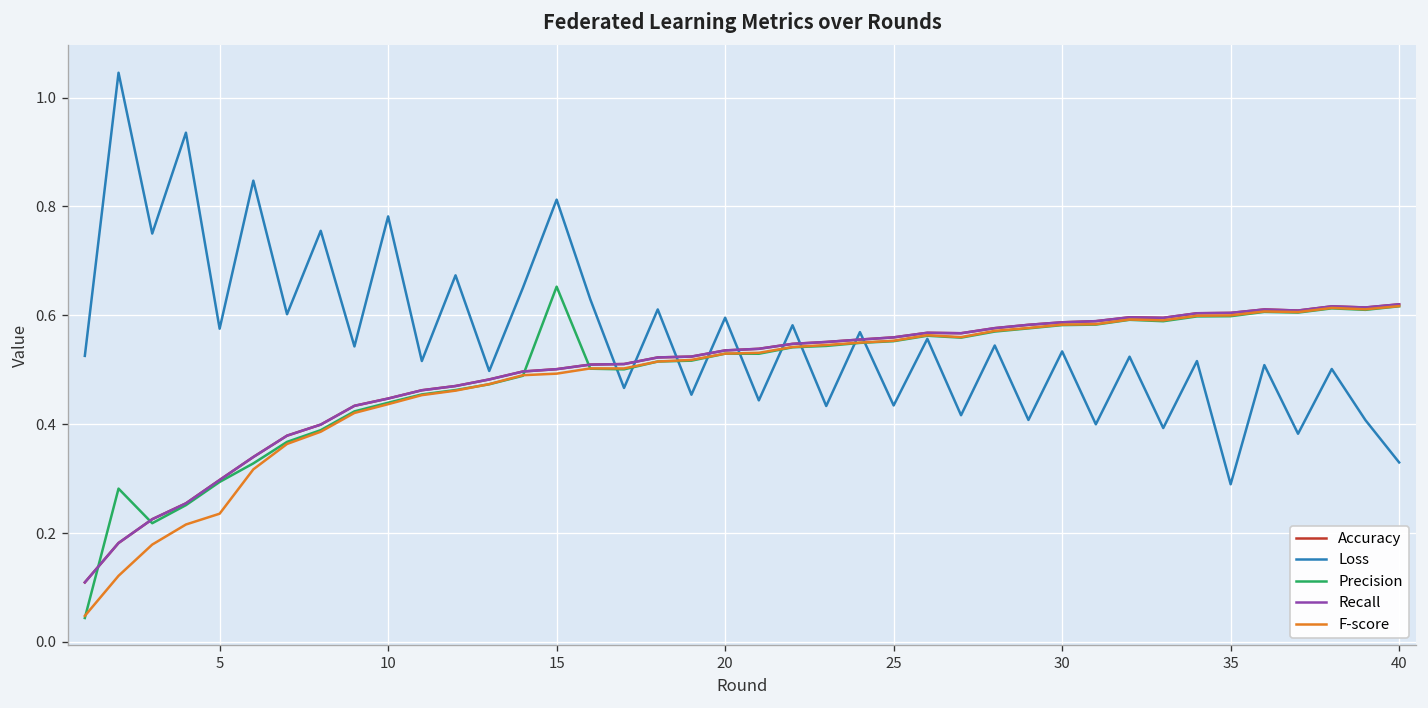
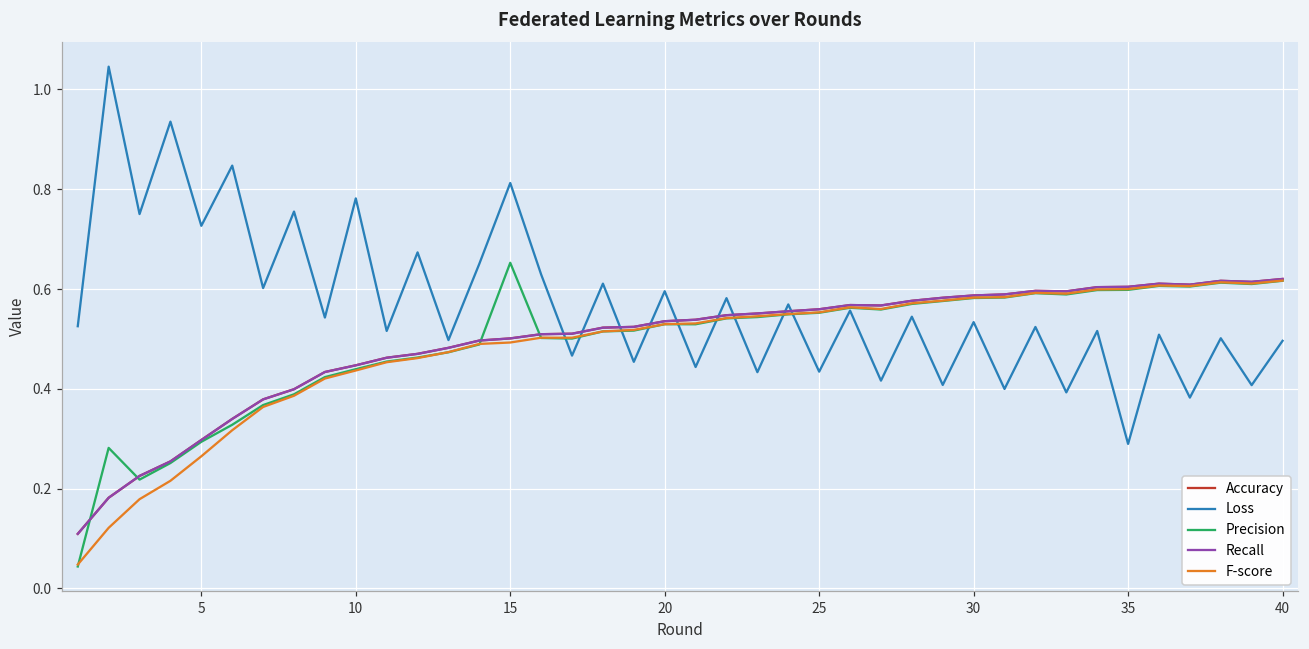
  {
    "Recall": {
      "10": 0.45,
      "15": 0.50,
      "20": 0.54,
      "25": 0.56
    },
    "Loss": {
-     "5": 0.58,
+     "5": 0.73,
      "10": 0.78,
      "15": 0.81,
      "20": 0.60,
      "25": 0.43,
      "30": 0.53,
      "35": 0.29,
-     "40": 0.33
+     "40": 0.50
    },
    "Precision": {
      "15": 0.65
    },
    "F-score": {
-     "5": 0.24,
+     "5": 0.26,
      "15": 0.49
    }
  }
